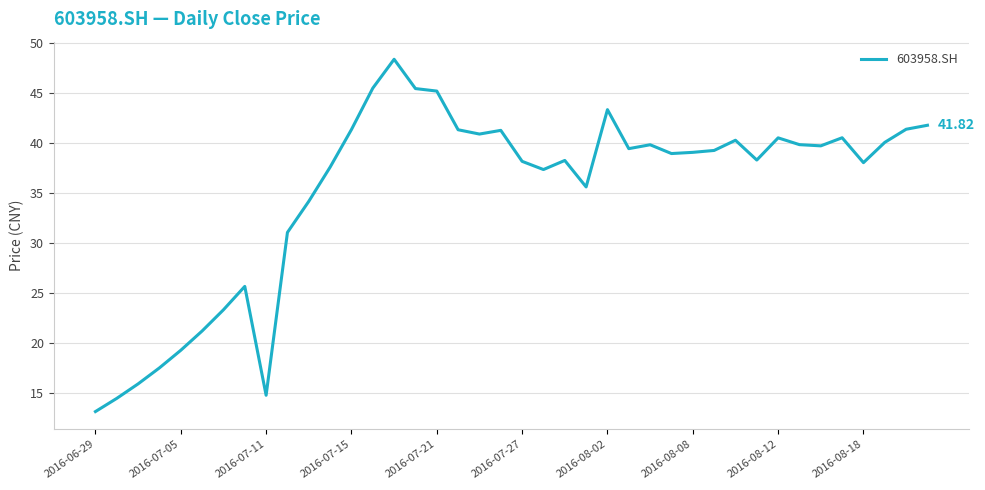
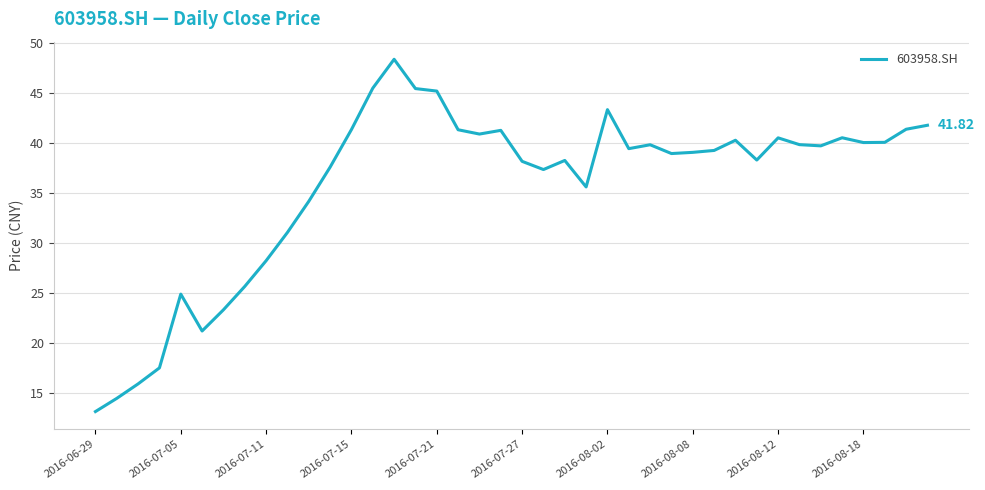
  {
    "2016-06-29": 13,
-   "2016-07-05": 19,
-   "2016-07-11": 15,
+   "2016-07-05": 25,
+   "2016-07-11": 28,
    "2016-07-15": 41,
    "2016-07-21": 45,
    "2016-07-27": 38,
    "2016-08-02": 43,
    "2016-08-08": 39,
    "2016-08-12": 41,
-   "2016-08-18": 38
+   "2016-08-18": 40
  }
